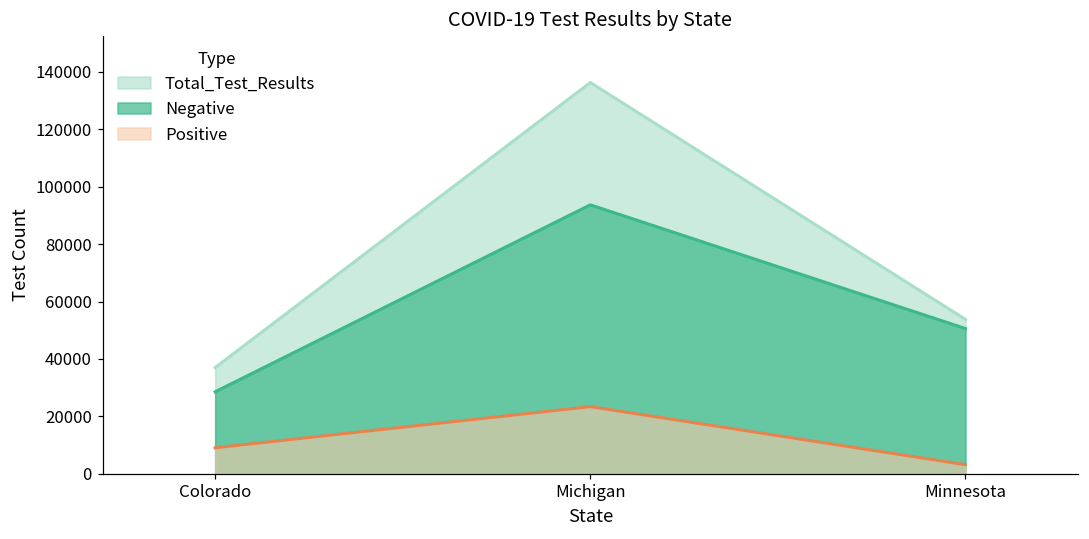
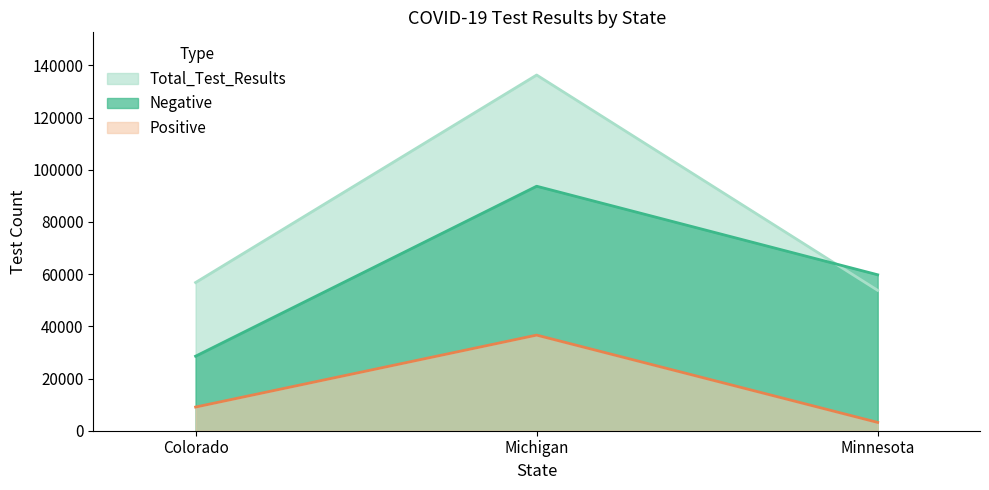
  {
    "Total_Test_Results": {
-     "Colorado": 37000,
+     "Colorado": 57000,
      "Michigan": 136000,
      "Minnesota": 54000
    },
    "Negative": {
      "Colorado": 29000,
      "Michigan": 94000,
-     "Minnesota": 51000
+     "Minnesota": 60000
    },
    "Positive": {
      "Colorado": 9000,
-     "Michigan": 23000,
+     "Michigan": 37000,
      "Minnesota": 3000
    }
  }
